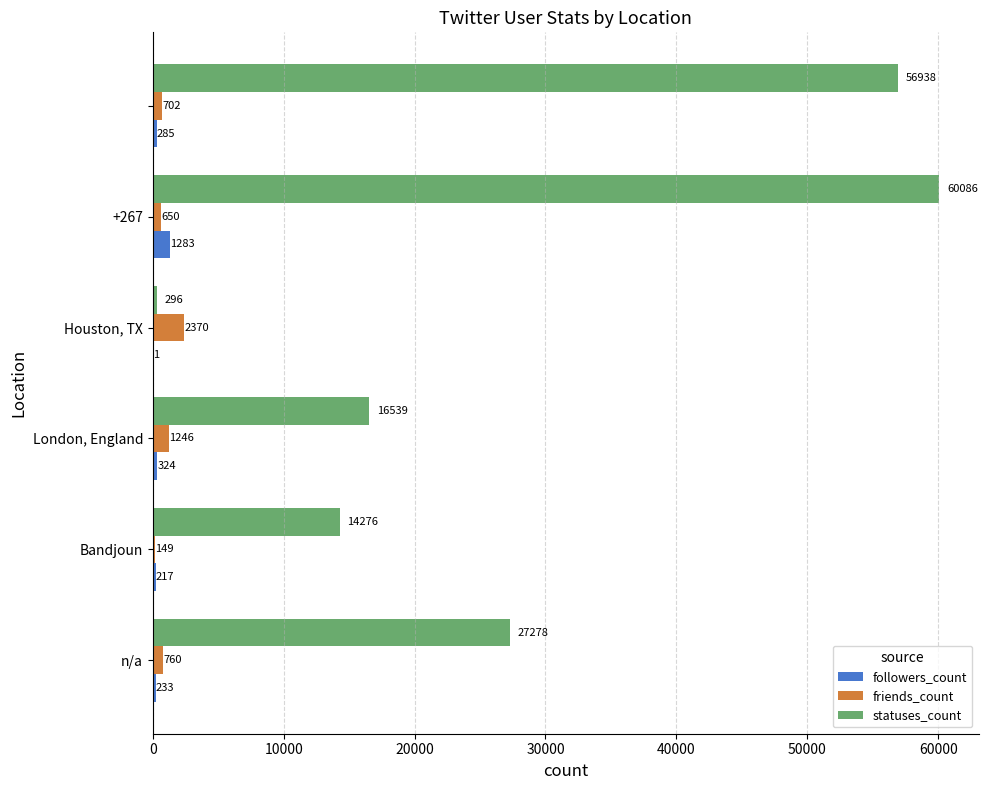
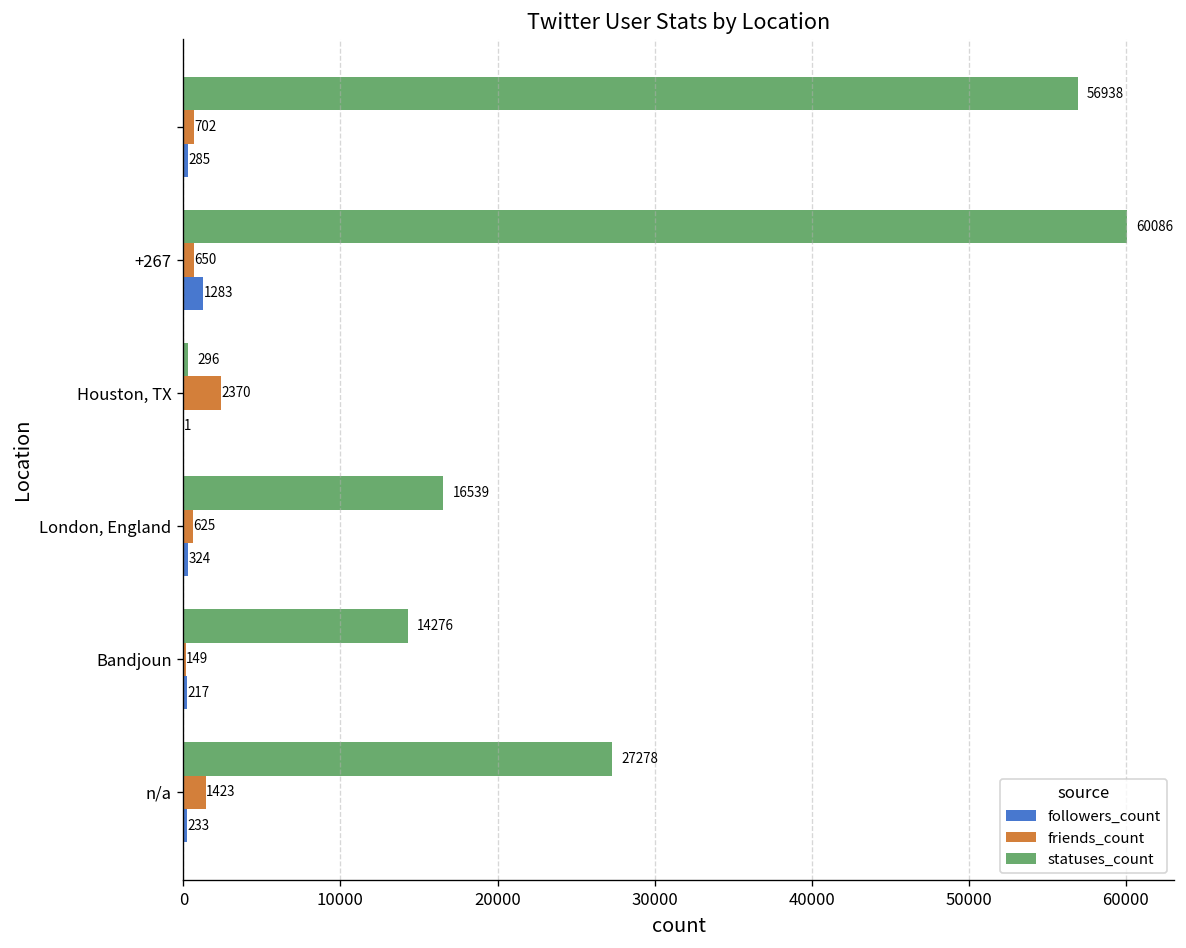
  {
    "friends_count": {
      "+267": 650,
      "Houston, TX": 2370,
-     "London, England": 1246,
+     "London, England": 625,
      "Bandjoun": 149,
-     "n/a": 760
+     "n/a": 1423
    }
  }
